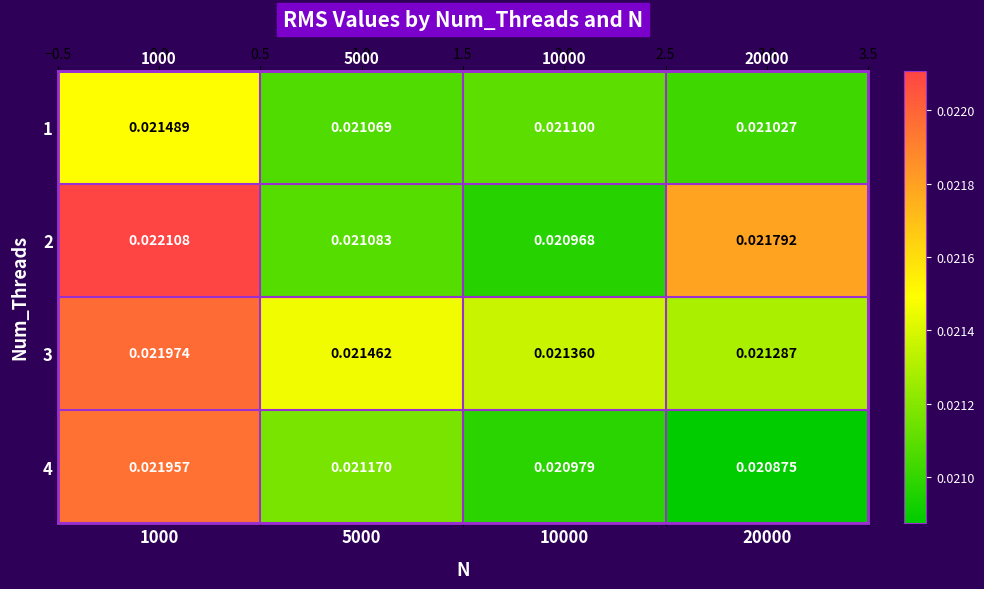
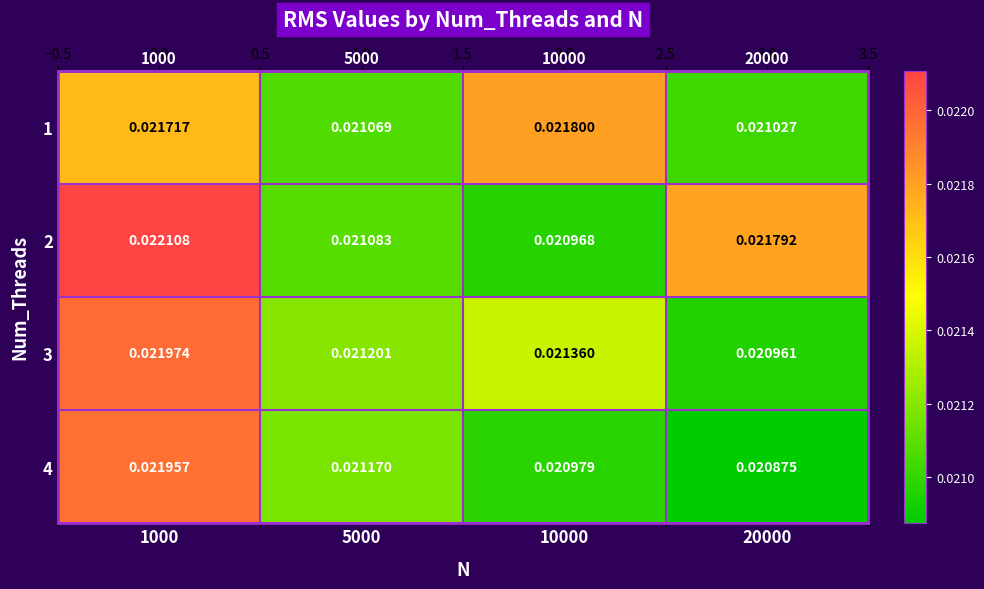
  {
    "1": {
-     "1000": 0.021489,
+     "1000": 0.021717,
      "5000": 0.021069,
-     "10000": 0.021100,
+     "10000": 0.021800,
      "20000": 0.021027
    },
    "2": {
      "1000": 0.022108,
      "5000": 0.021083,
      "10000": 0.020968,
      "20000": 0.021792
    },
    "3": {
      "1000": 0.021974,
-     "5000": 0.021462,
+     "5000": 0.021201,
      "10000": 0.021360,
-     "20000": 0.021287
+     "20000": 0.020961
    },
    "4": {
      "1000": 0.021957,
      "5000": 0.021170,
      "10000": 0.020979,
      "20000": 0.020875
    }
  }
